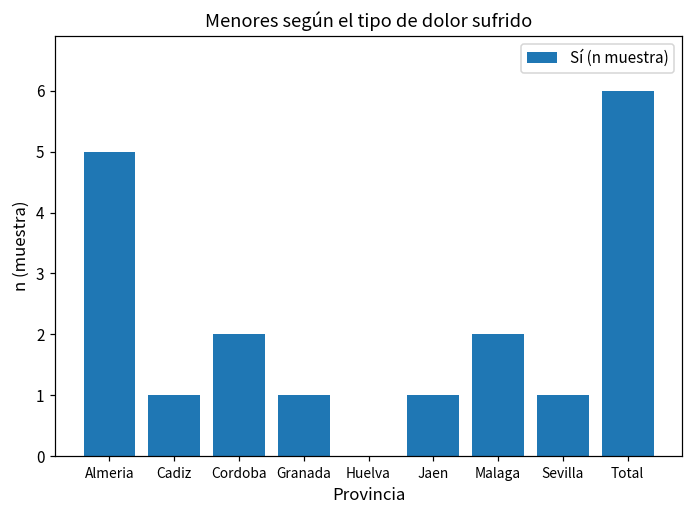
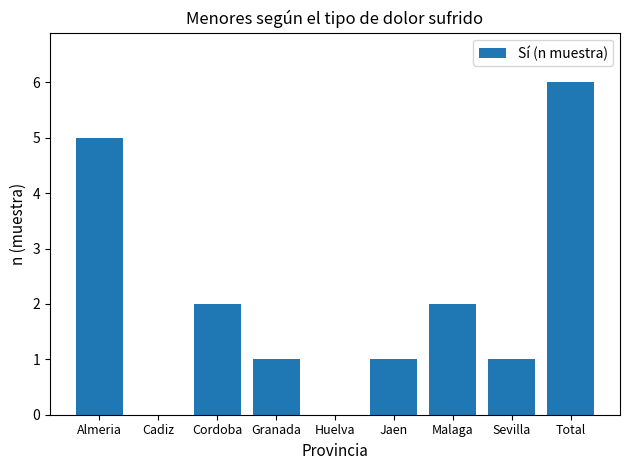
  {
    "Almeria": 5,
-   "Cadiz": 1,
+   "Cadiz": 0,
    "Cordoba": 2,
    "Granada": 1,
    "Huelva": 0,
    "Jaen": 1,
    "Malaga": 2,
    "Sevilla": 1,
    "Total": 6
  }
